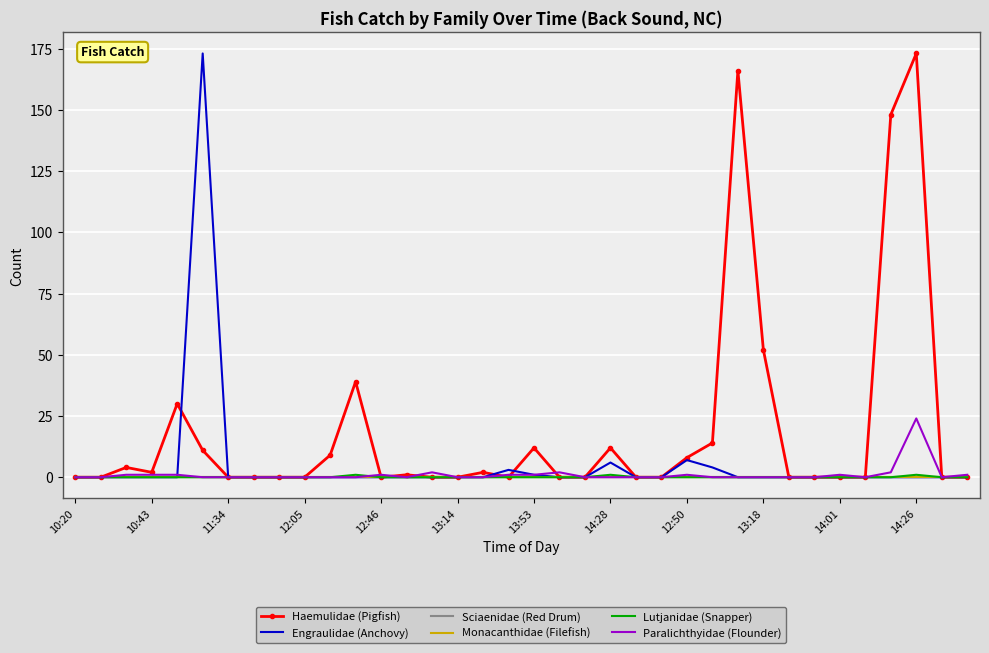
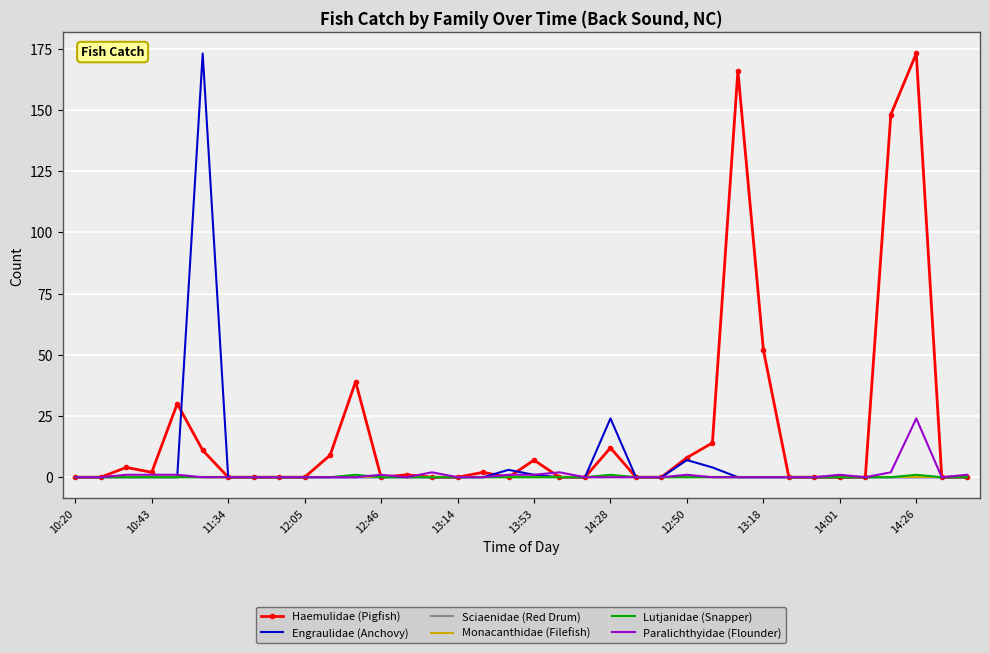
  {
    "Haemulidae (Pigfish)": {
-     "13:53": 12,
+     "13:53": 7,
      "14:28": 12,
      "13:18": 52,
      "14:26": 173
    },
    "Engraulidae (Anchovy)": {
-     "14:28": 6
+     "14:28": 24
    },
    "Paralichthyidae (Flounder)": {
      "14:26": 24
    }
  }
